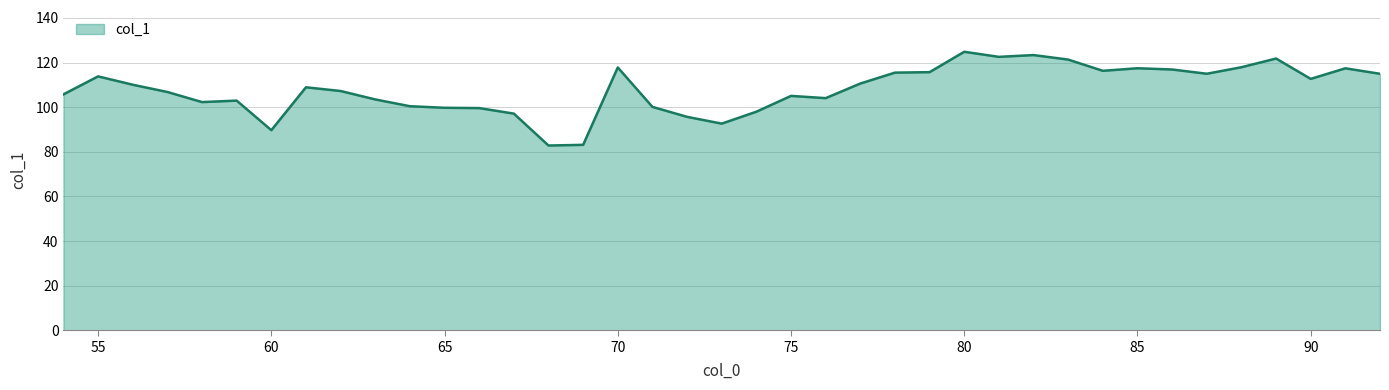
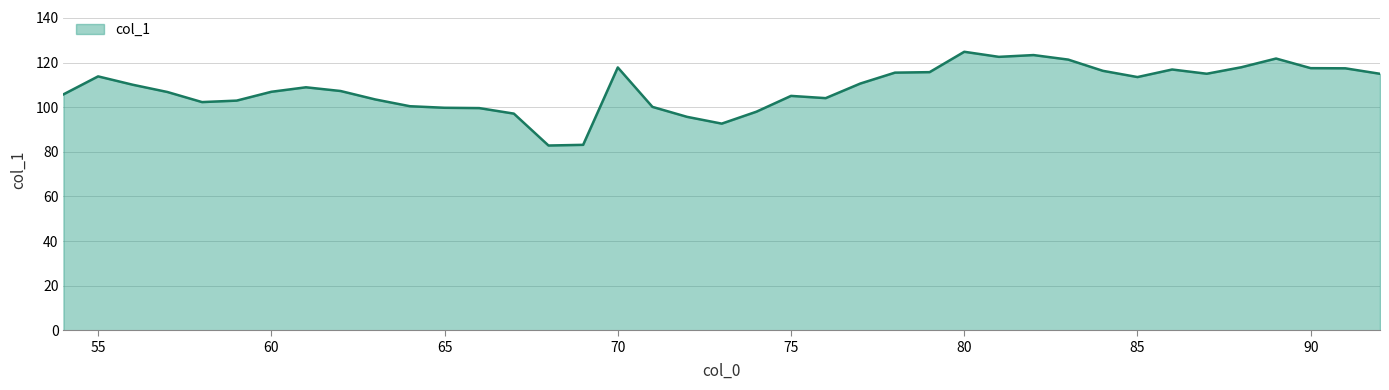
  {
    "55": 114,
-   "60": 90,
+   "60": 107,
    "65": 100,
    "70": 118,
    "75": 105,
    "80": 125,
-   "85": 117,
-   "90": 113
+   "85": 114,
+   "90": 118
  }
